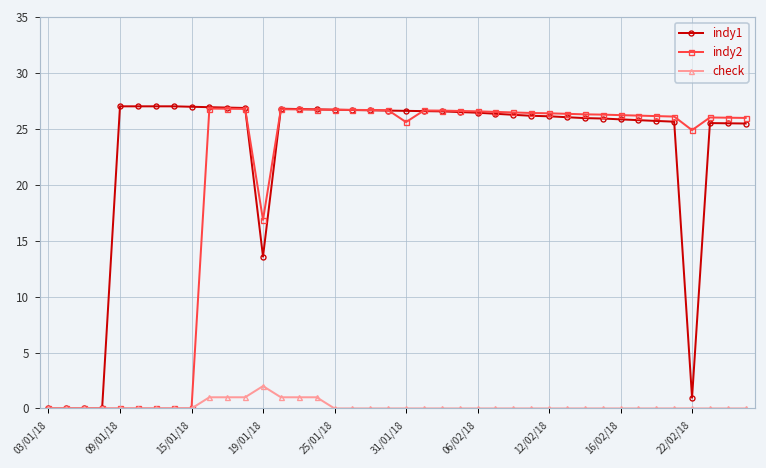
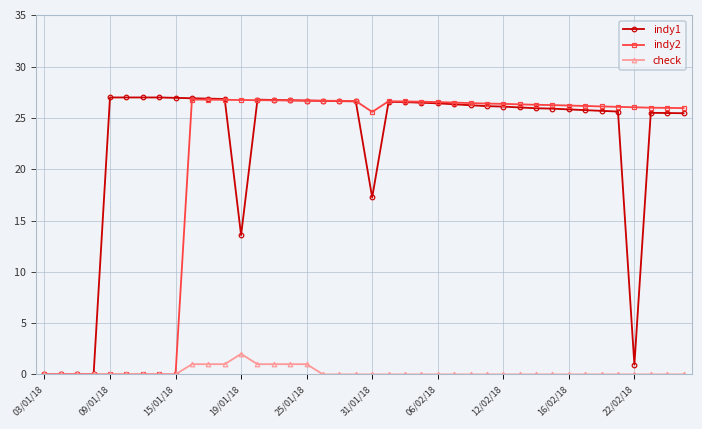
  {
    "indy1": {
      "09/01/18": 27,
      "15/01/18": 27,
      "19/01/18": 14,
-     "31/01/18": 27,
+     "31/01/18": 17,
      "16/02/18": 26,
      "22/02/18": 1
    },
    "indy2": {
-     "19/01/18": 17,
+     "19/01/18": 27,
      "31/01/18": 26,
      "16/02/18": 26,
-     "22/02/18": 25
+     "22/02/18": 26
    },
    "check": {
      "19/01/18": 2,
-     "25/01/18": 0,
+     "25/01/18": 1,
      "31/01/18": 0,
      "06/02/18": 0,
      "12/02/18": 0,
      "16/02/18": 0,
      "22/02/18": 0
    }
  }
